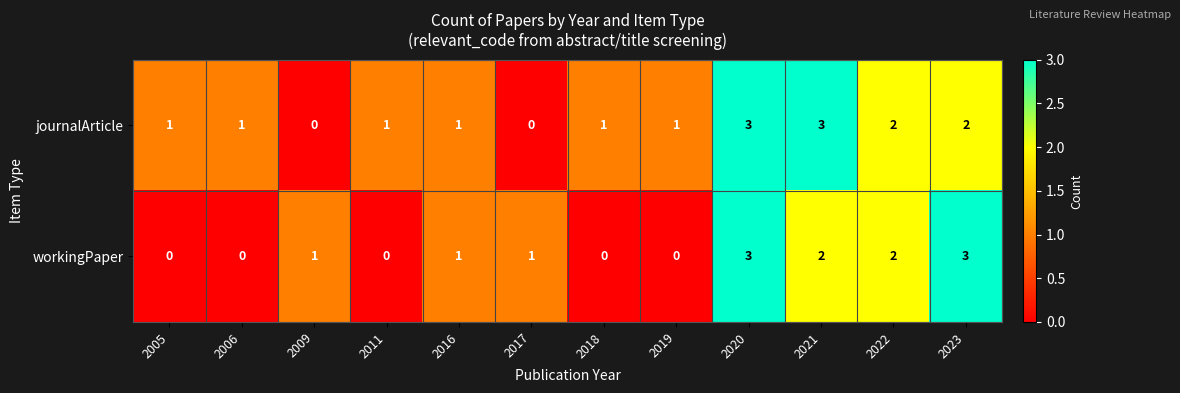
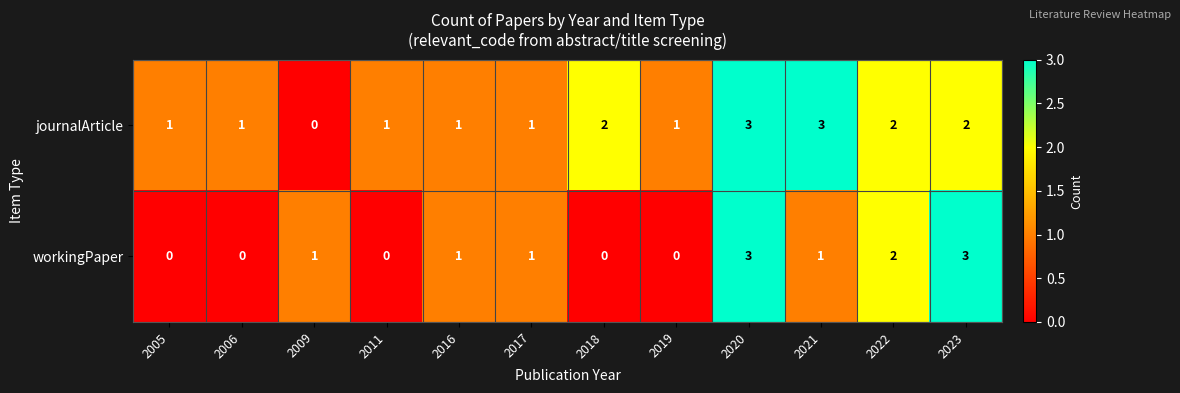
  {
    "journalArticle": {
      "2005": 1,
      "2006": 1,
      "2009": 0,
      "2011": 1,
      "2016": 1,
-     "2017": 0,
-     "2018": 1,
+     "2017": 1,
+     "2018": 2,
      "2019": 1,
      "2020": 3,
      "2021": 3,
      "2022": 2,
      "2023": 2
    },
    "workingPaper": {
      "2005": 0,
      "2006": 0,
      "2009": 1,
      "2011": 0,
      "2016": 1,
      "2017": 1,
      "2018": 0,
      "2019": 0,
      "2020": 3,
-     "2021": 2,
+     "2021": 1,
      "2022": 2,
      "2023": 3
    }
  }
